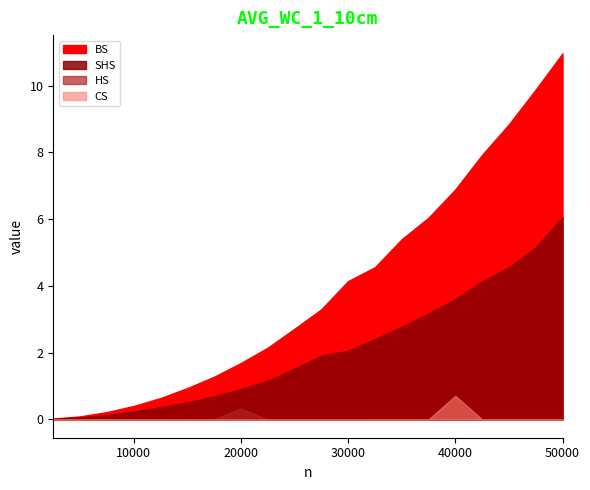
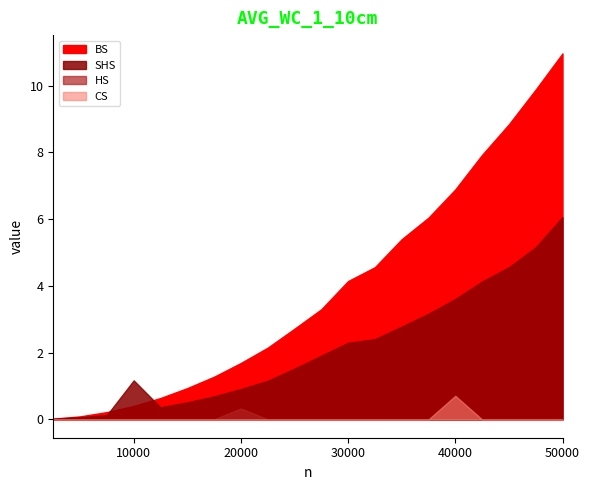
  {
    "BS": {
      "10000": 0.4,
      "20000": 1.7,
      "30000": 4.1,
      "40000": 6.9,
      "50000": 11.0
    },
    "SHS": {
-     "10000": 0.2,
+     "10000": 1.2,
      "20000": 0.9,
-     "30000": 2.1,
+     "30000": 2.3,
      "40000": 3.6,
      "50000": 6.1
    },
    "HS": {
      "20000": 0.3
    },
    "CS": {
      "40000": 0.7
    }
  }
